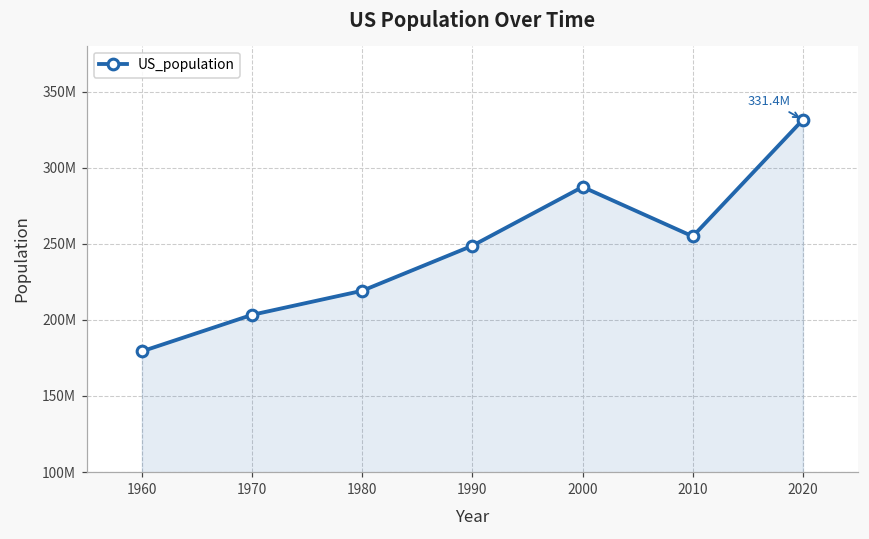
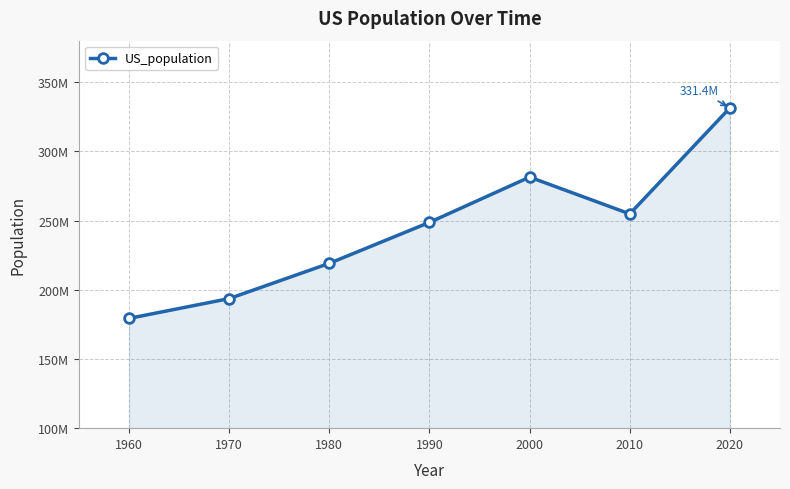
  {
    "1960": 179000000,
-   "1970": 203000000,
+   "1970": 194000000,
    "1980": 219000000,
    "1990": 249000000,
-   "2000": 287000000,
+   "2000": 281000000,
    "2010": 255000000
  }
